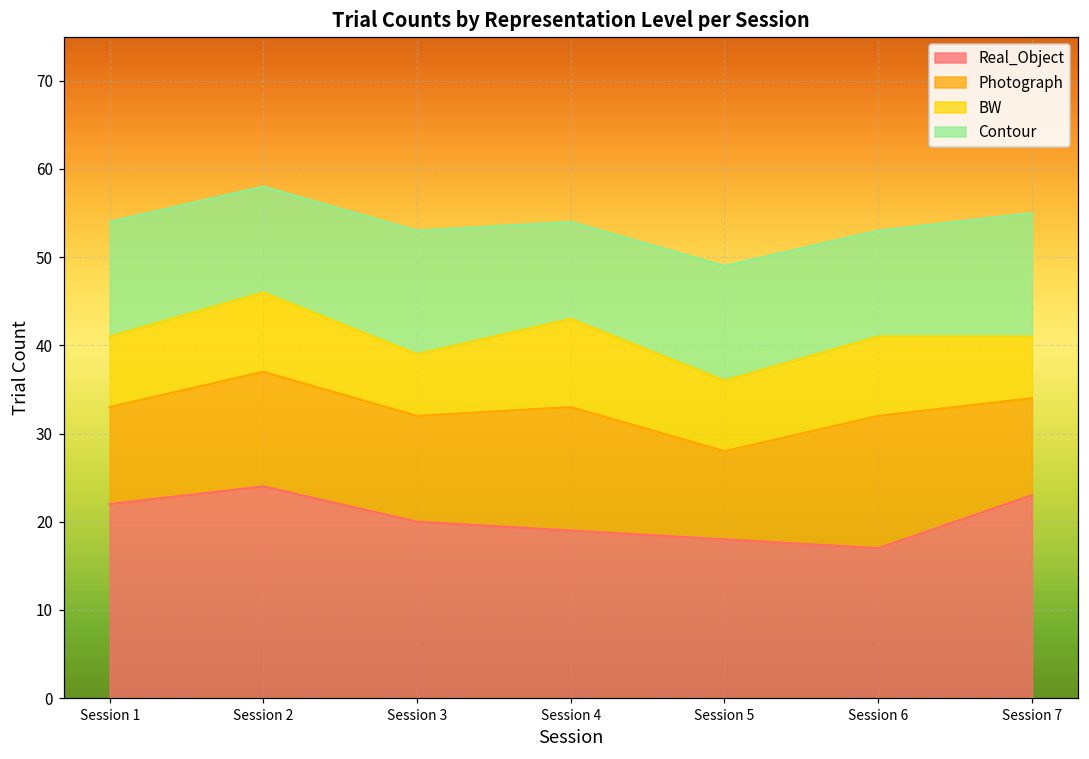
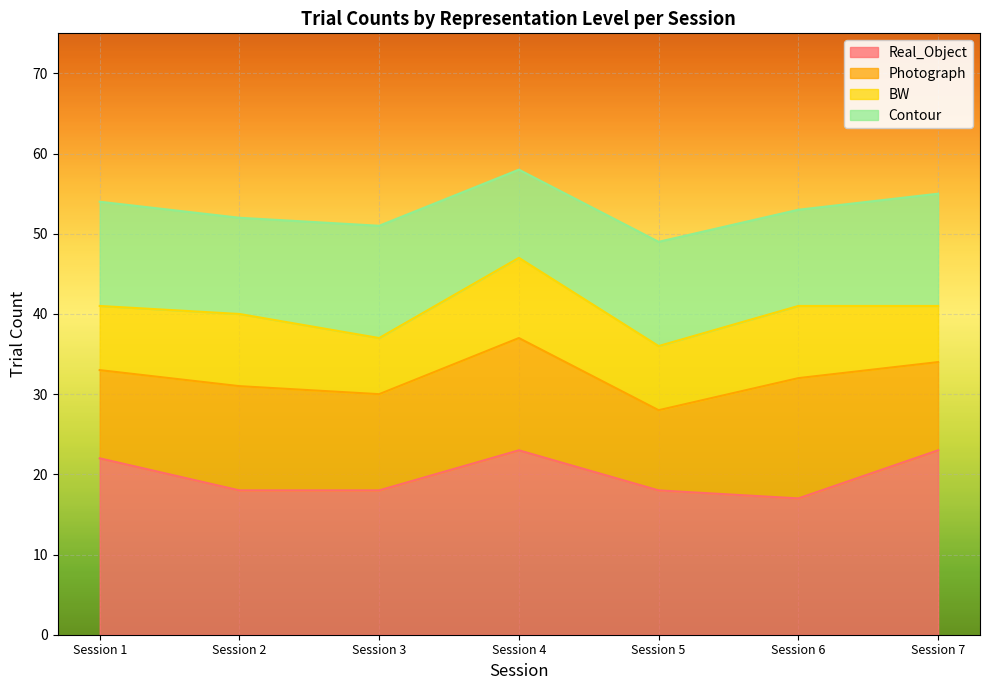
  {
    "Real_Object": {
      "Session 1": 22,
-     "Session 2": 24,
-     "Session 3": 20,
-     "Session 4": 19,
+     "Session 2": 18,
+     "Session 3": 18,
+     "Session 4": 23,
      "Session 5": 18,
      "Session 6": 17,
      "Session 7": 23
    },
    "Contour": {
      "Session 1": 13,
      "Session 2": 12,
      "Session 3": 14,
      "Session 4": 11,
      "Session 5": 13,
      "Session 6": 12,
      "Session 7": 14
    }
  }
